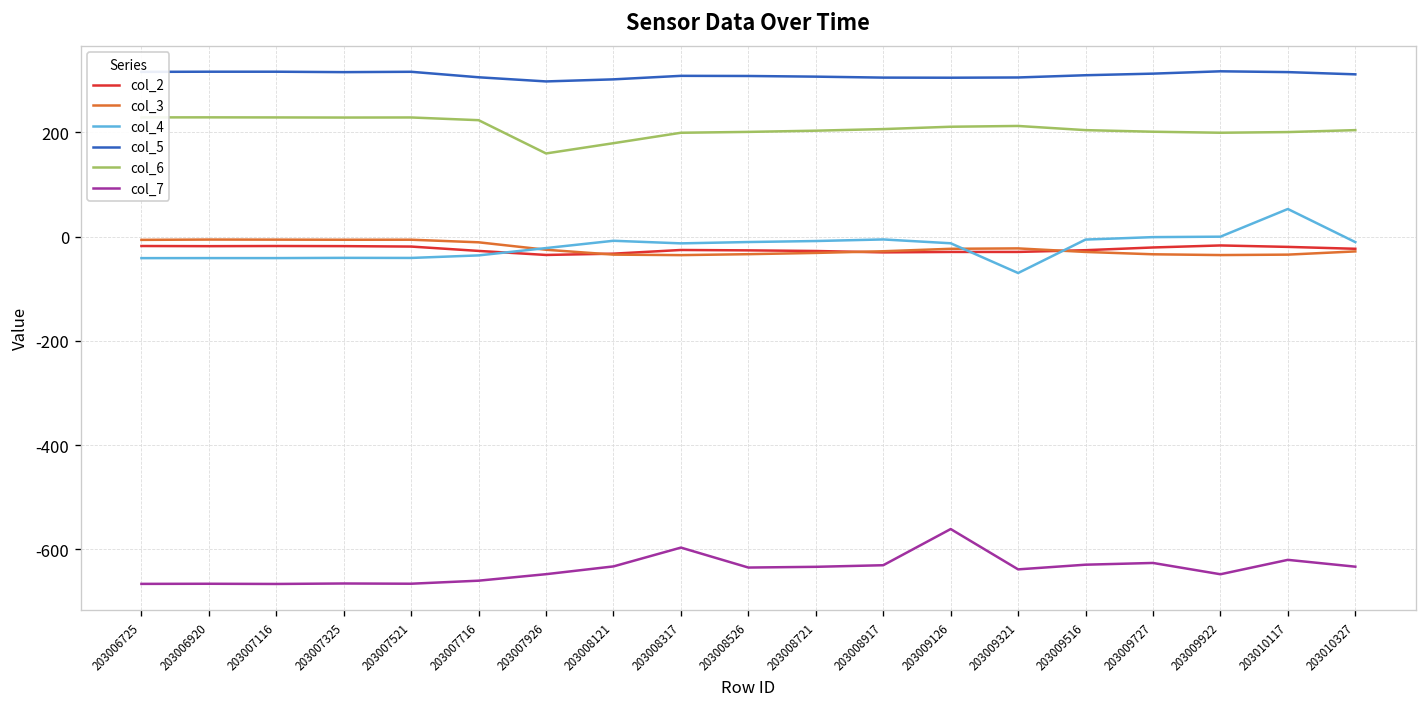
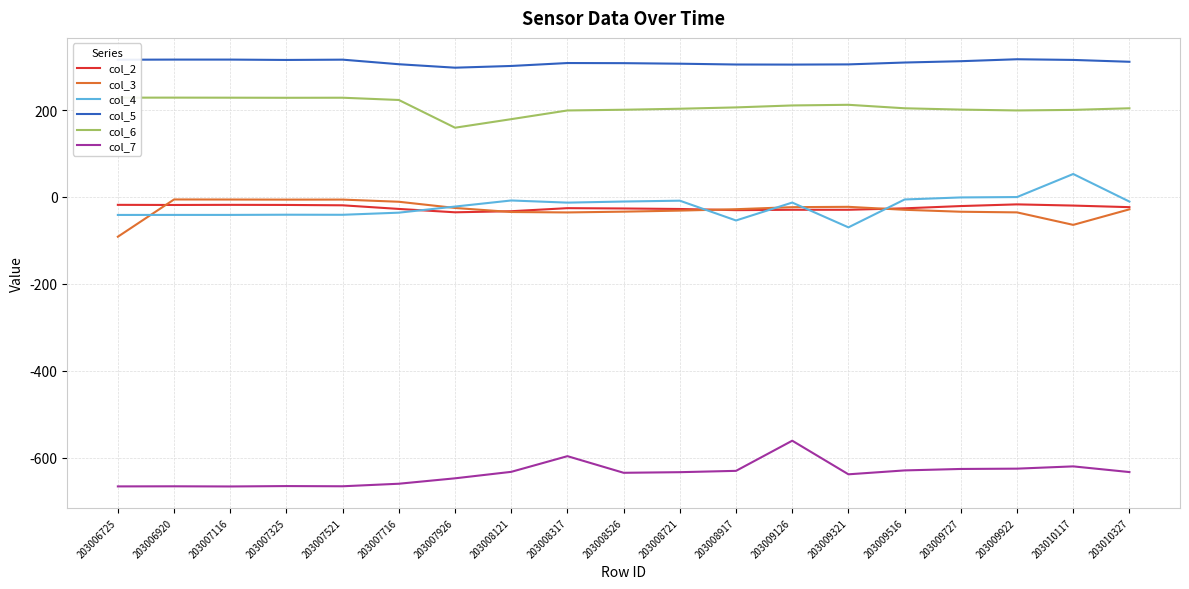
  {
    "col_2": {
      "203006725": -20,
      "203006920": -20,
      "203007116": -20,
      "203007325": -20,
      "203007521": -20,
      "203007716": -30,
      "203007926": -40,
      "203008317": -30,
      "203008526": -30,
      "203009126": -30,
      "203009321": -30,
      "203009727": -20,
      "203009922": -20,
      "203010117": -20
    },
    "col_3": {
-     "203006725": -10,
+     "203006725": -90,
      "203006920": -10,
      "203007116": -10,
      "203007325": -10,
      "203007521": -10,
      "203007716": -10,
      "203008317": -40,
      "203008526": -30,
      "203009126": -20,
      "203009321": -20,
      "203009727": -30,
      "203009922": -40,
-     "203010117": -30
+     "203010117": -60
    },
    "col_4": {
      "203006725": -40,
      "203006920": -40,
      "203007116": -40,
      "203007325": -40,
      "203007521": -40,
      "203007716": -40,
      "203008121": -10,
      "203008317": -10,
      "203008526": -10,
      "203008721": -10,
-     "203008917": -10,
+     "203008917": -50,
      "203009126": -10,
      "203009321": -70,
      "203009516": -10,
      "203009727": 0,
      "203009922": 0,
      "203010117": 50,
      "203010327": -10
    },
    "col_5": {
      "203006920": 320,
      "203007116": 320,
      "203007325": 320,
      "203007521": 320,
      "203007716": 310,
      "203007926": 300,
      "203008121": 300,
      "203008317": 310,
      "203008526": 310,
      "203008721": 310,
      "203008917": 300,
      "203009126": 300,
      "203009321": 310,
      "203009516": 310,
      "203009727": 310,
      "203009922": 320,
      "203010117": 320,
      "203010327": 310
    },
    "col_6": {
      "203006920": 230,
      "203007116": 230,
      "203007325": 230,
      "203007521": 230,
      "203007716": 220,
      "203007926": 160,
      "203008121": 180,
      "203008317": 200,
      "203008526": 200,
      "203008721": 200,
      "203008917": 210,
      "203009126": 210,
      "203009321": 210,
      "203009516": 200,
      "203009727": 200,
      "203009922": 200,
      "203010117": 200,
      "203010327": 200
    },
    "col_7": {
      "203006725": -670,
      "203006920": -670,
      "203007116": -670,
      "203007325": -670,
      "203007521": -670,
      "203007716": -660,
      "203007926": -650,
      "203008121": -630,
      "203008317": -600,
      "203008526": -630,
      "203008721": -630,
      "203008917": -630,
      "203009126": -560,
      "203009321": -640,
      "203009516": -630,
      "203009727": -630,
-     "203009922": -650,
+     "203009922": -630,
      "203010117": -620,
      "203010327": -630
    }
  }
